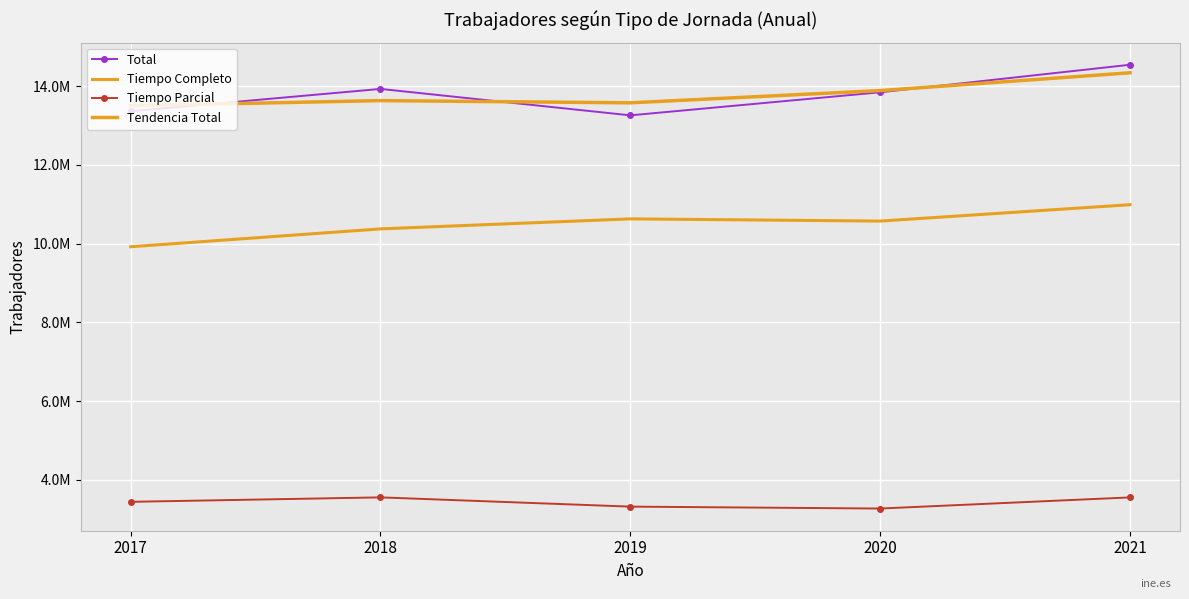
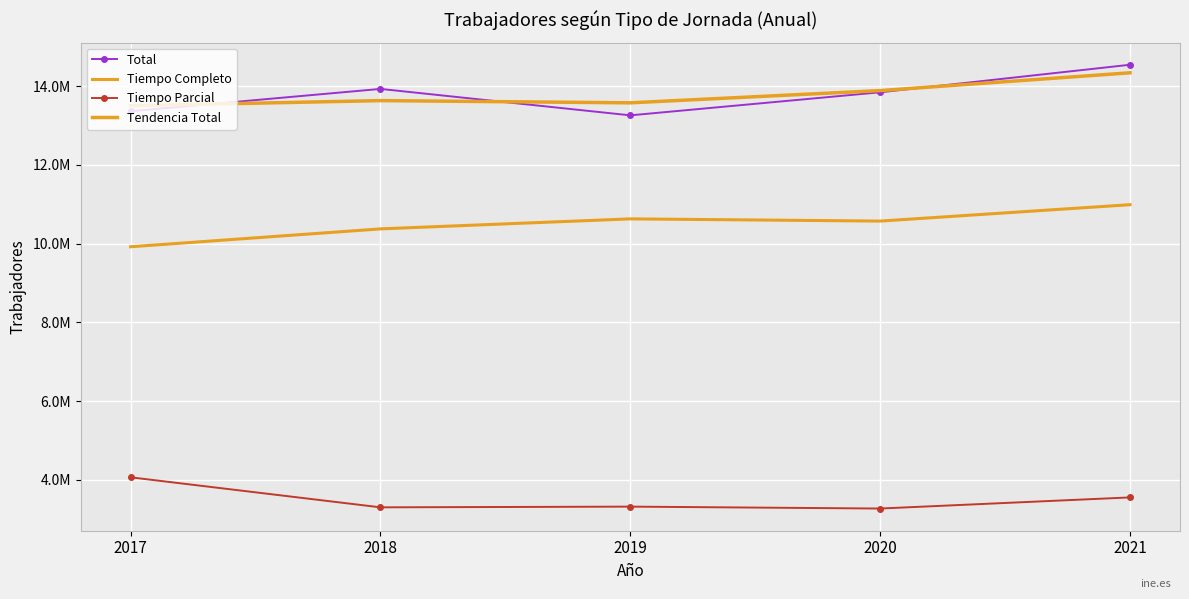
  {
    "Total": {
      "2018": 13900000,
      "2019": 13300000,
      "2021": 14500000
    },
    "Tiempo Parcial": {
-     "2017": 3400000,
-     "2018": 3600000,
+     "2017": 4100000,
+     "2018": 3300000,
      "2019": 3300000,
      "2020": 3300000,
      "2021": 3600000
    }
  }
